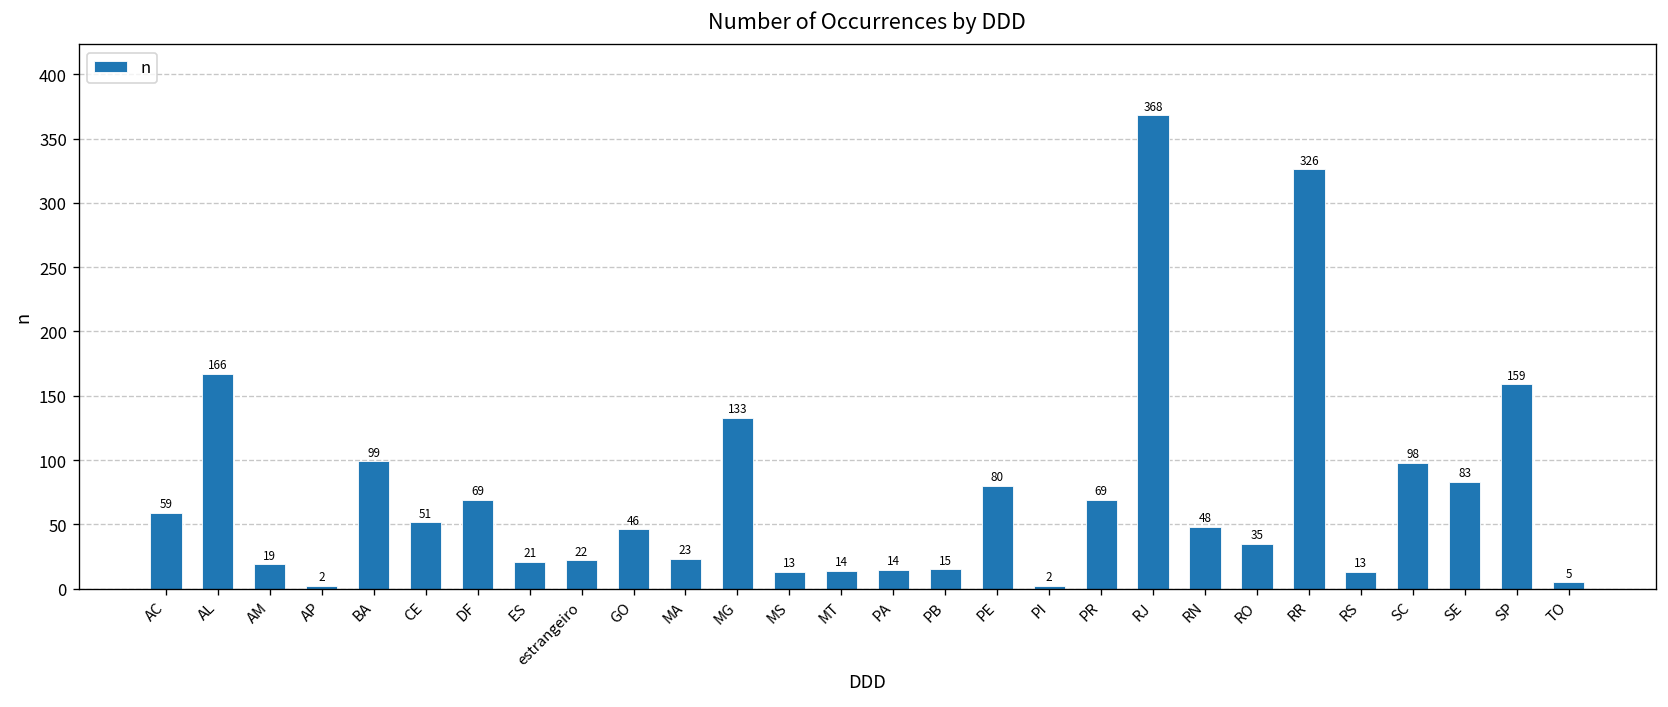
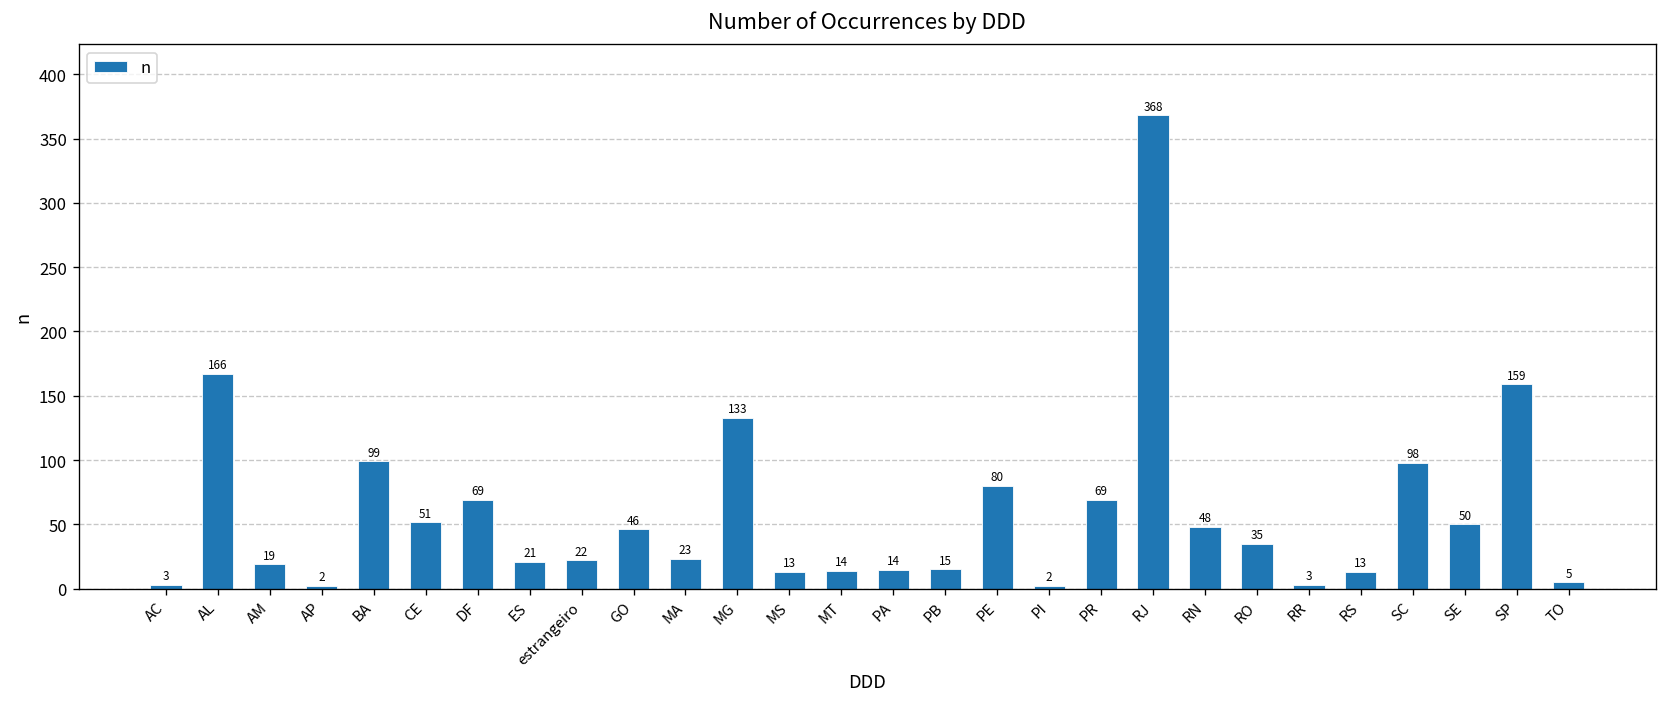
  {
-   "AC": 59,
+   "AC": 3,
    "AM": 19,
    "AP": 2,
    "BA": 99,
    "DF": 69,
    "ES": 21,
    "estrangeiro": 22,
    "GO": 46,
    "MA": 23,
    "MG": 133,
    "MS": 13,
    "MT": 14,
    "PB": 15,
    "PE": 80,
    "PI": 2,
    "PR": 69,
    "RJ": 368,
    "RN": 48,
    "RO": 35,
-   "RR": 326,
+   "RR": 3,
    "RS": 13,
    "SC": 98,
-   "SE": 83,
+   "SE": 50,
    "SP": 159,
    "TO": 5
  }
